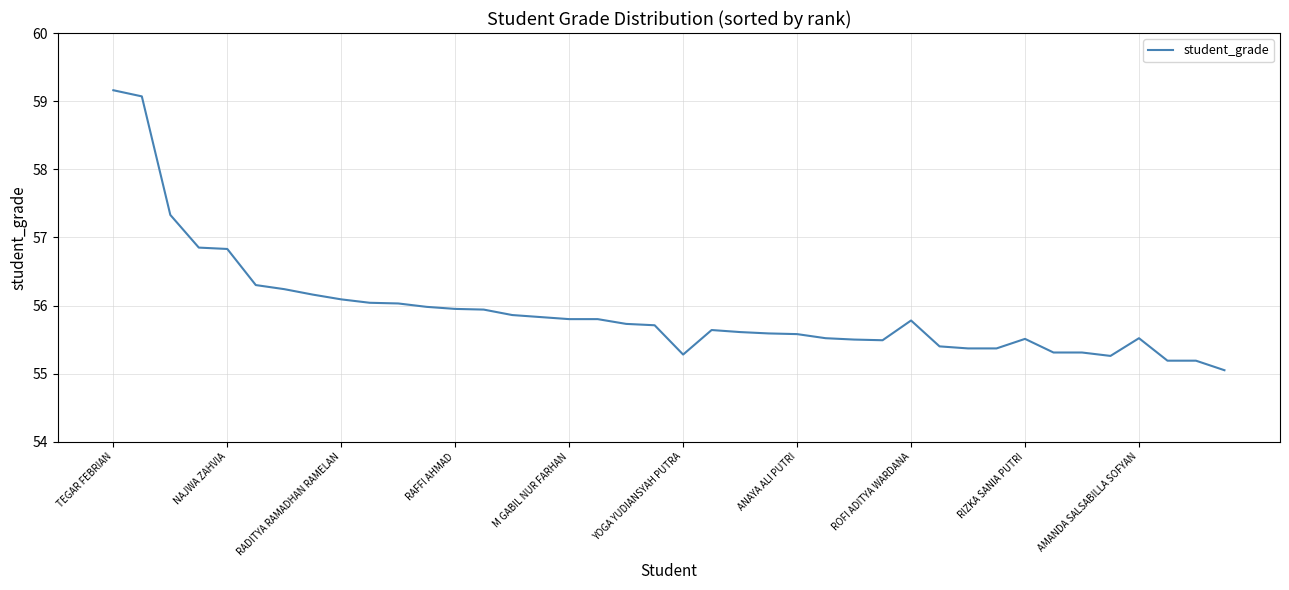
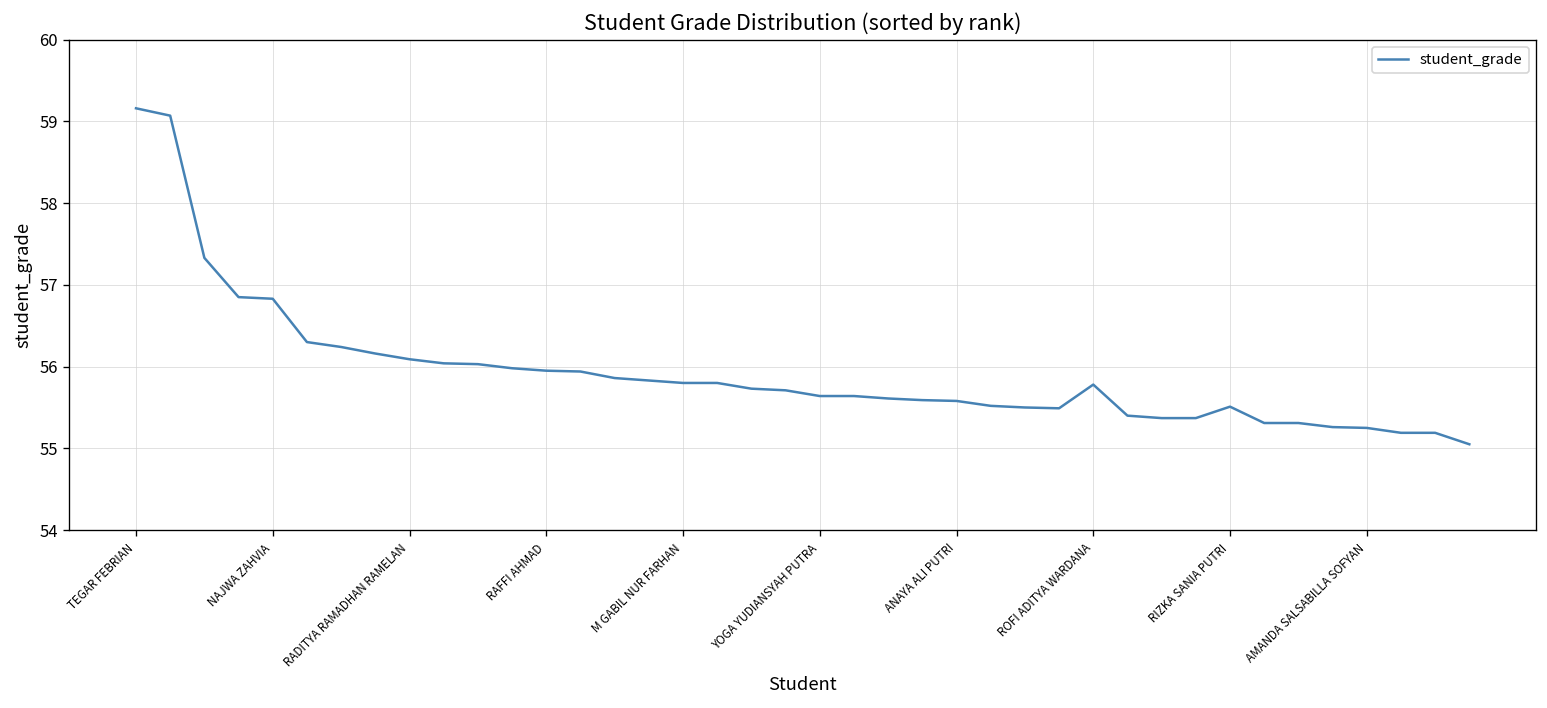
  {
    "TEGAR FEBRIAN": 59.2,
    "NAJWA ZAHVIA": 56.8,
    "RADITYA RAMADHAN RAMELAN": 56.1,
    "RAFFI AHMAD": 56.0,
    "M GABIL NUR FARHAN": 55.8,
-   "YOGA YUDIANSYAH PUTRA": 55.3,
+   "YOGA YUDIANSYAH PUTRA": 55.6,
    "ANAYA ALI PUTRI": 55.6,
    "ROFI ADITYA WARDANA": 55.8,
    "RIZKA SANIA PUTRI": 55.5,
-   "AMANDA SALSABILLA SOFYAN": 55.5
+   "AMANDA SALSABILLA SOFYAN": 55.3
  }
